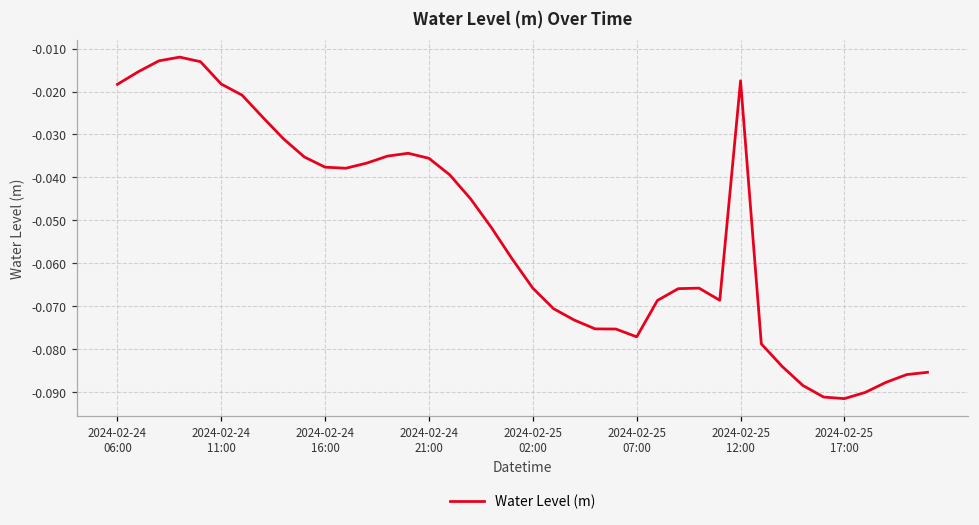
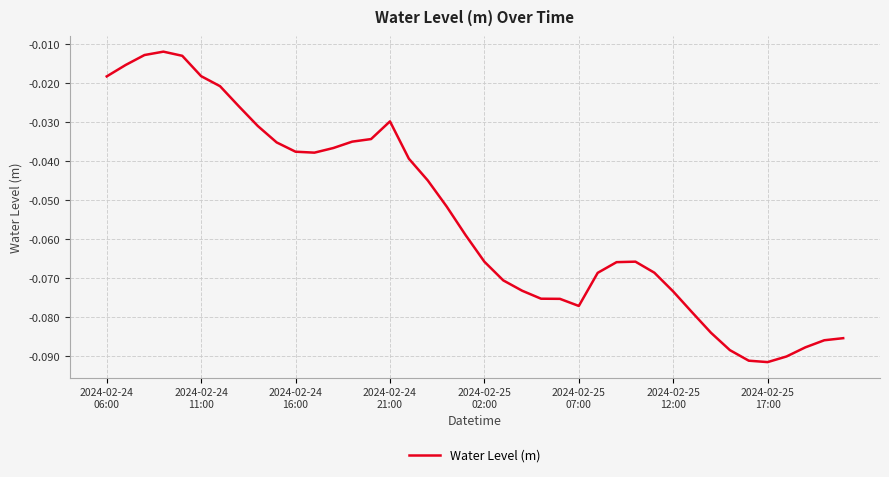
  {
    "2024-02-24 06:00": -0.018,
    "2024-02-24 11:00": -0.018,
    "2024-02-24 16:00": -0.038,
-   "2024-02-24 21:00": -0.036,
+   "2024-02-24 21:00": -0.030,
    "2024-02-25 02:00": -0.066,
    "2024-02-25 07:00": -0.077,
-   "2024-02-25 12:00": -0.018,
+   "2024-02-25 12:00": -0.073,
    "2024-02-25 17:00": -0.092
  }
